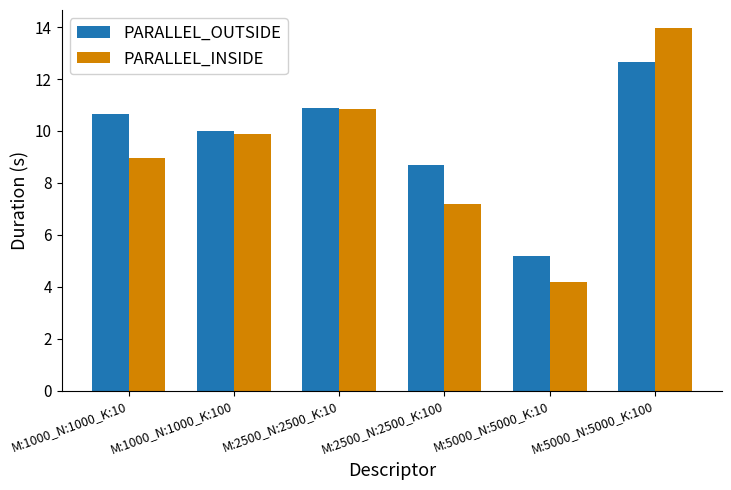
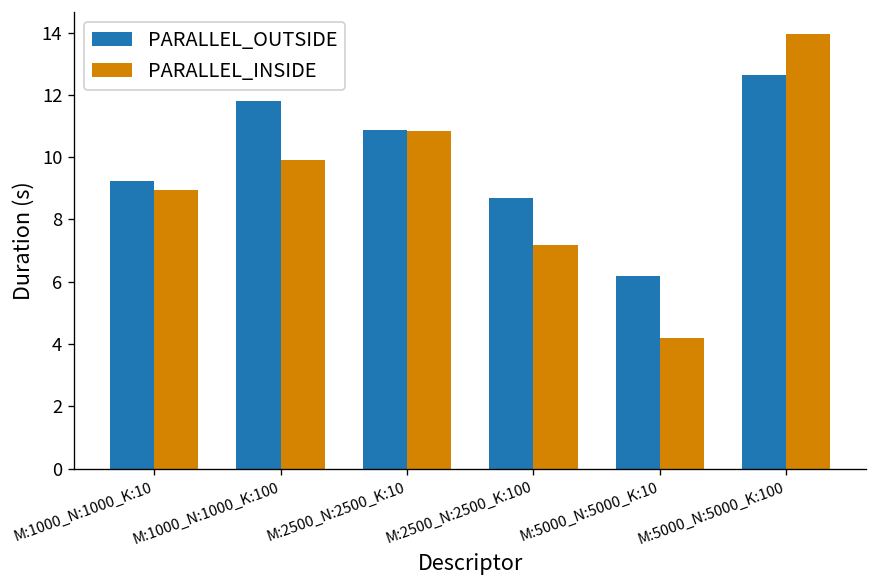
  {
    "PARALLEL_OUTSIDE": {
-     "M:1000_N:1000_K:10": 10.6,
-     "M:1000_N:1000_K:100": 10.0,
+     "M:1000_N:1000_K:10": 9.2,
+     "M:1000_N:1000_K:100": 11.8,
      "M:2500_N:2500_K:10": 10.9,
      "M:2500_N:2500_K:100": 8.7,
-     "M:5000_N:5000_K:10": 5.2,
+     "M:5000_N:5000_K:10": 6.2,
      "M:5000_N:5000_K:100": 12.6
    },
    "PARALLEL_INSIDE": {
      "M:1000_N:1000_K:10": 8.9,
      "M:1000_N:1000_K:100": 9.9,
      "M:2500_N:2500_K:10": 10.8,
      "M:2500_N:2500_K:100": 7.2,
      "M:5000_N:5000_K:10": 4.2,
      "M:5000_N:5000_K:100": 14.0
    }
  }
